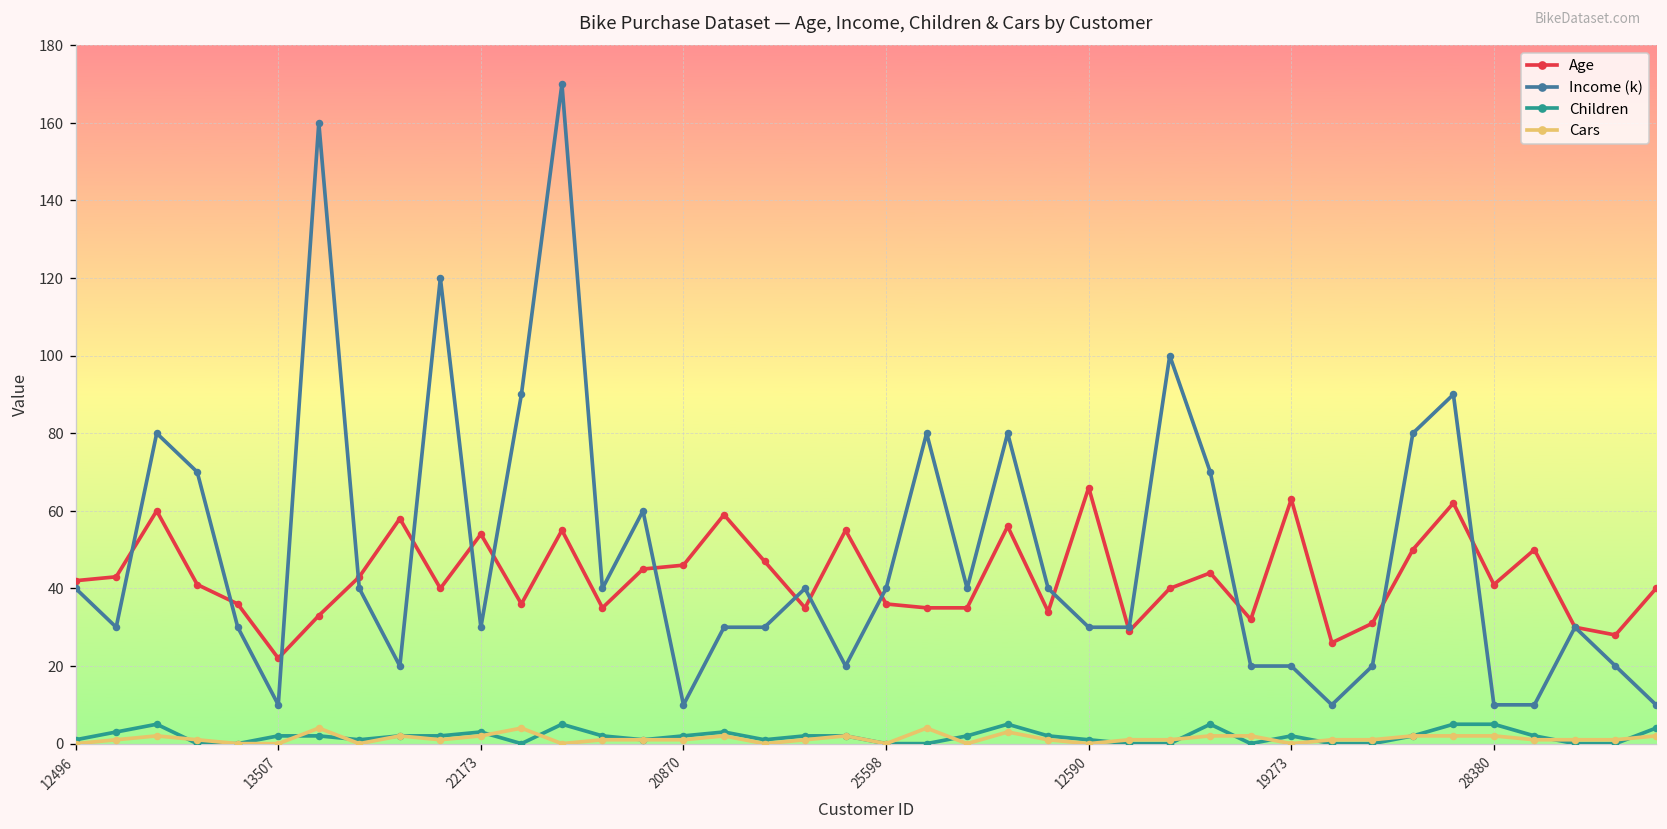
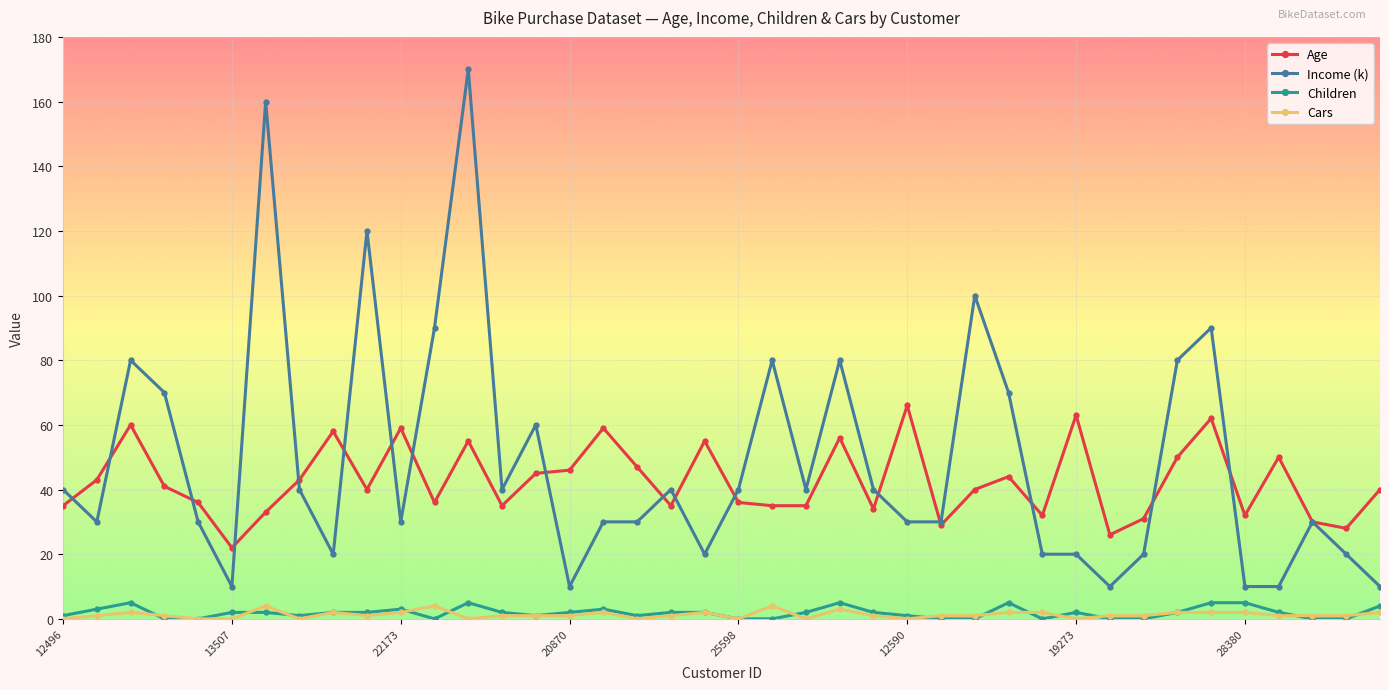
  {
    "Age": {
-     "12496": 42,
+     "12496": 35,
      "13507": 22,
-     "22173": 54,
+     "22173": 59,
      "20870": 46,
      "25598": 36,
      "12590": 66,
      "19273": 63,
-     "28380": 41
+     "28380": 32
    },
    "Cars": {
      "12496": 0,
      "13507": 0,
      "22173": 2,
      "20870": 1,
      "12590": 0,
      "19273": 0,
      "28380": 2
    }
  }
